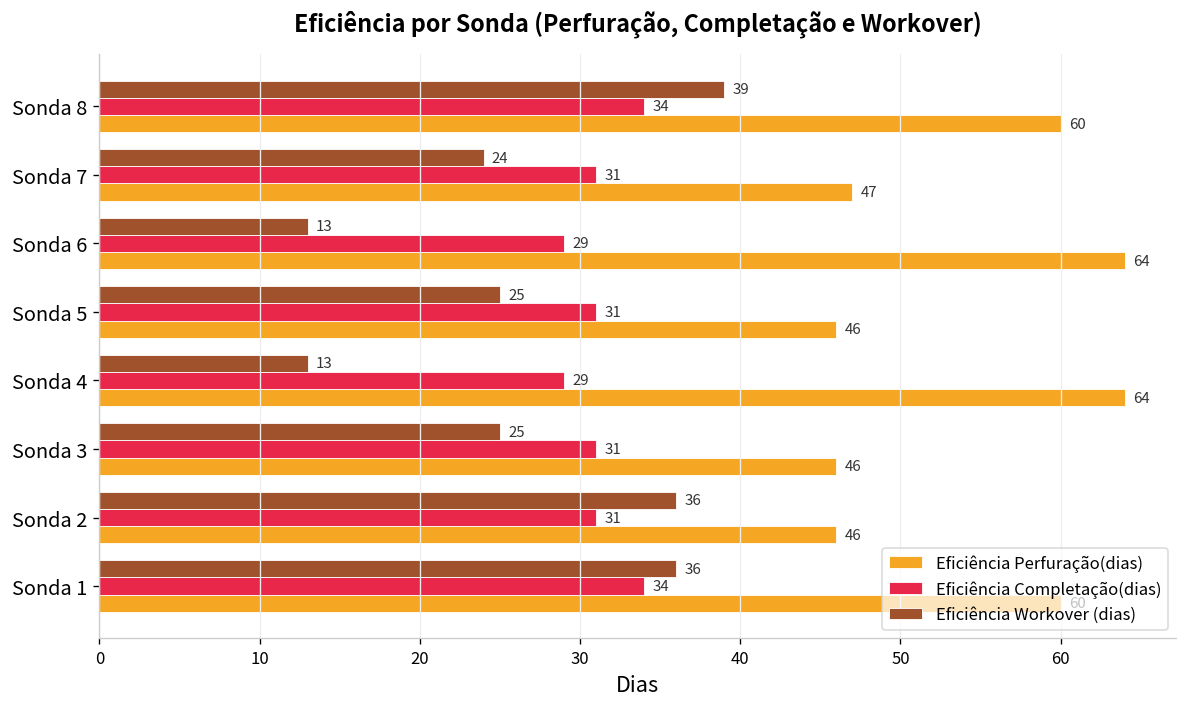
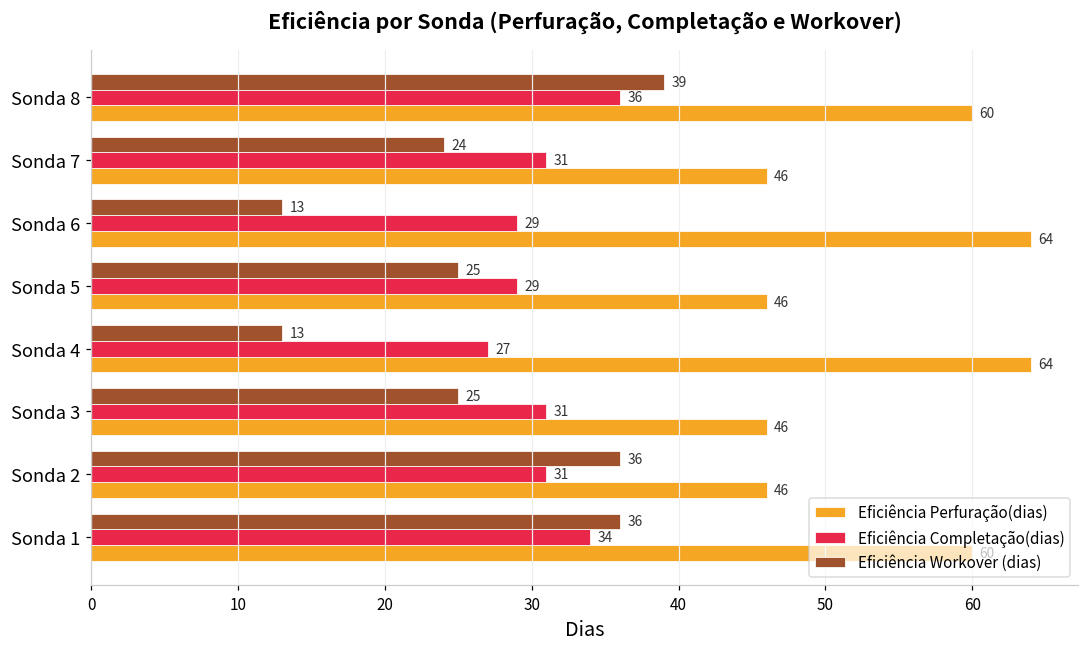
  {
    "Eficiência Perfuração(dias)": {
      "Sonda 8": 60,
-     "Sonda 7": 47,
+     "Sonda 7": 46,
      "Sonda 6": 64,
      "Sonda 5": 46,
      "Sonda 4": 64,
      "Sonda 3": 46,
      "Sonda 2": 46
    },
    "Eficiência Completação(dias)": {
-     "Sonda 8": 34,
+     "Sonda 8": 36,
      "Sonda 7": 31,
      "Sonda 6": 29,
-     "Sonda 5": 31,
-     "Sonda 4": 29,
+     "Sonda 5": 29,
+     "Sonda 4": 27,
      "Sonda 3": 31,
      "Sonda 2": 31,
      "Sonda 1": 34
    },
    "Eficiência Workover (dias)": {
      "Sonda 8": 39,
      "Sonda 7": 24,
      "Sonda 6": 13,
      "Sonda 5": 25,
      "Sonda 4": 13,
      "Sonda 3": 25,
      "Sonda 2": 36,
      "Sonda 1": 36
    }
  }
